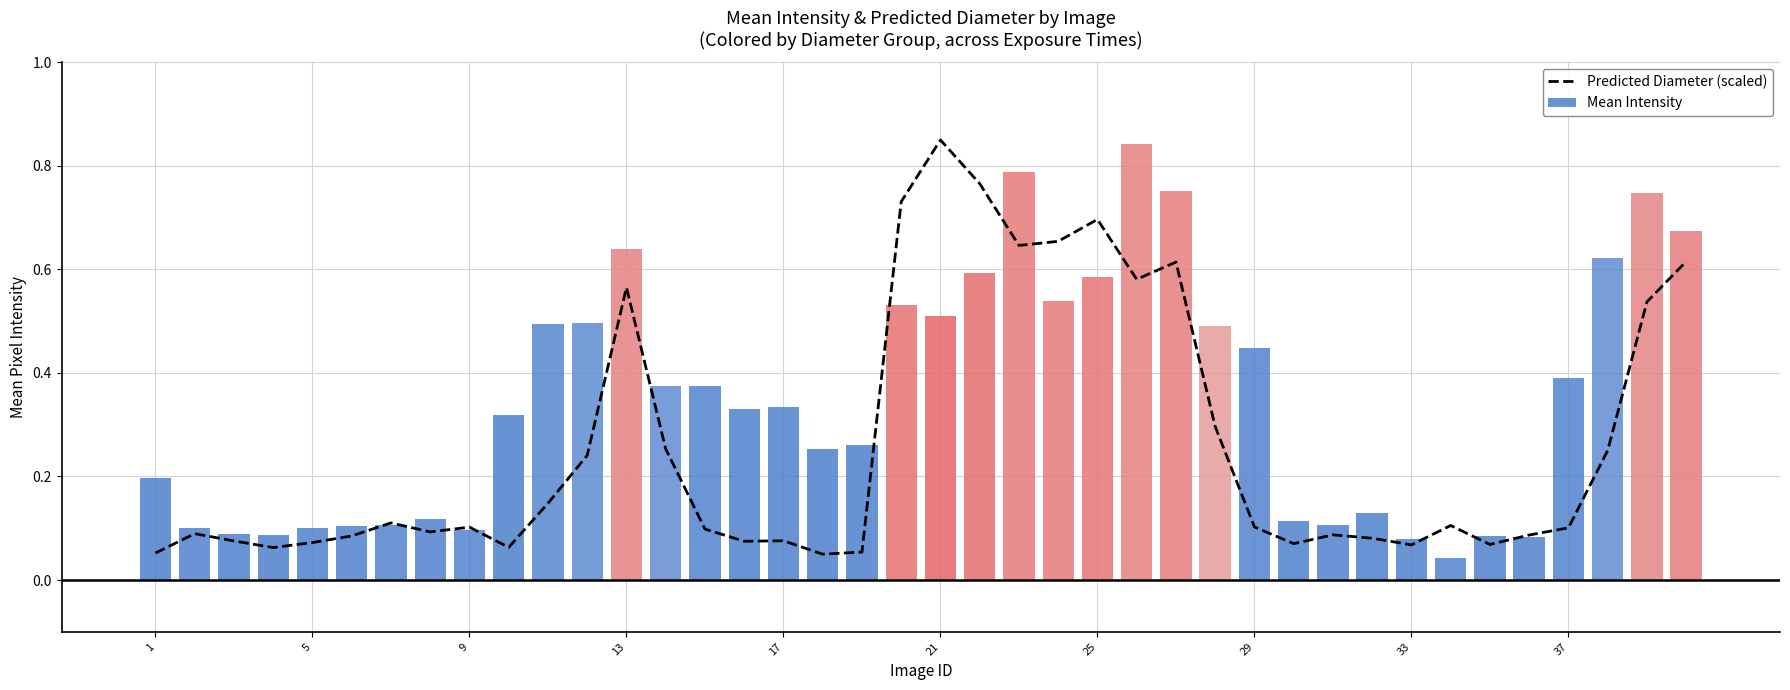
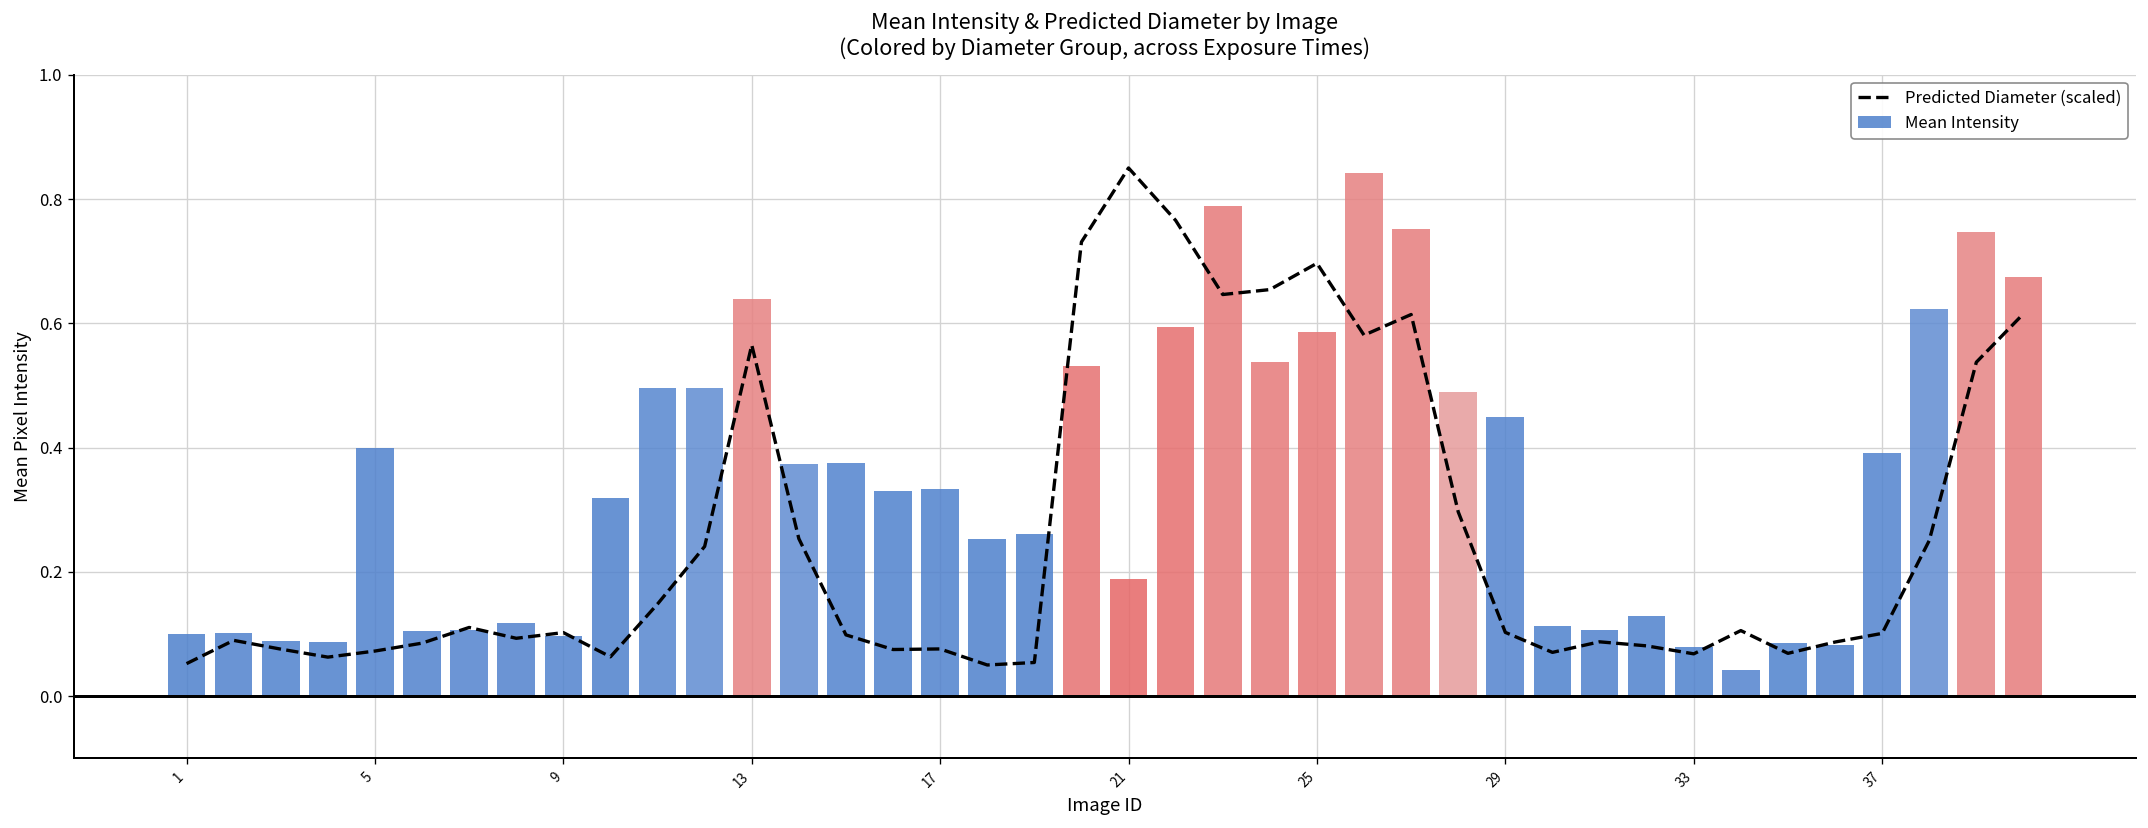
  {
    "Mean Intensity": {
-     "1": 0.20,
-     "5": 0.1,
+     "1": 0.10,
+     "5": 0.4,
      "9": 0.10,
      "13": 0.64,
      "17": 0.33,
-     "21": 0.51,
+     "21": 0.19,
      "25": 0.59,
      "29": 0.45,
      "33": 0.08,
      "37": 0.39
    },
    "Predicted Diameter (scaled)": {
      "1": 0.05,
      "5": 0.07,
      "9": 0.10,
      "13": 0.57,
      "17": 0.08,
      "21": 0.85,
      "25": 0.70,
      "29": 0.10,
      "33": 0.07,
      "37": 0.10
    }
  }
